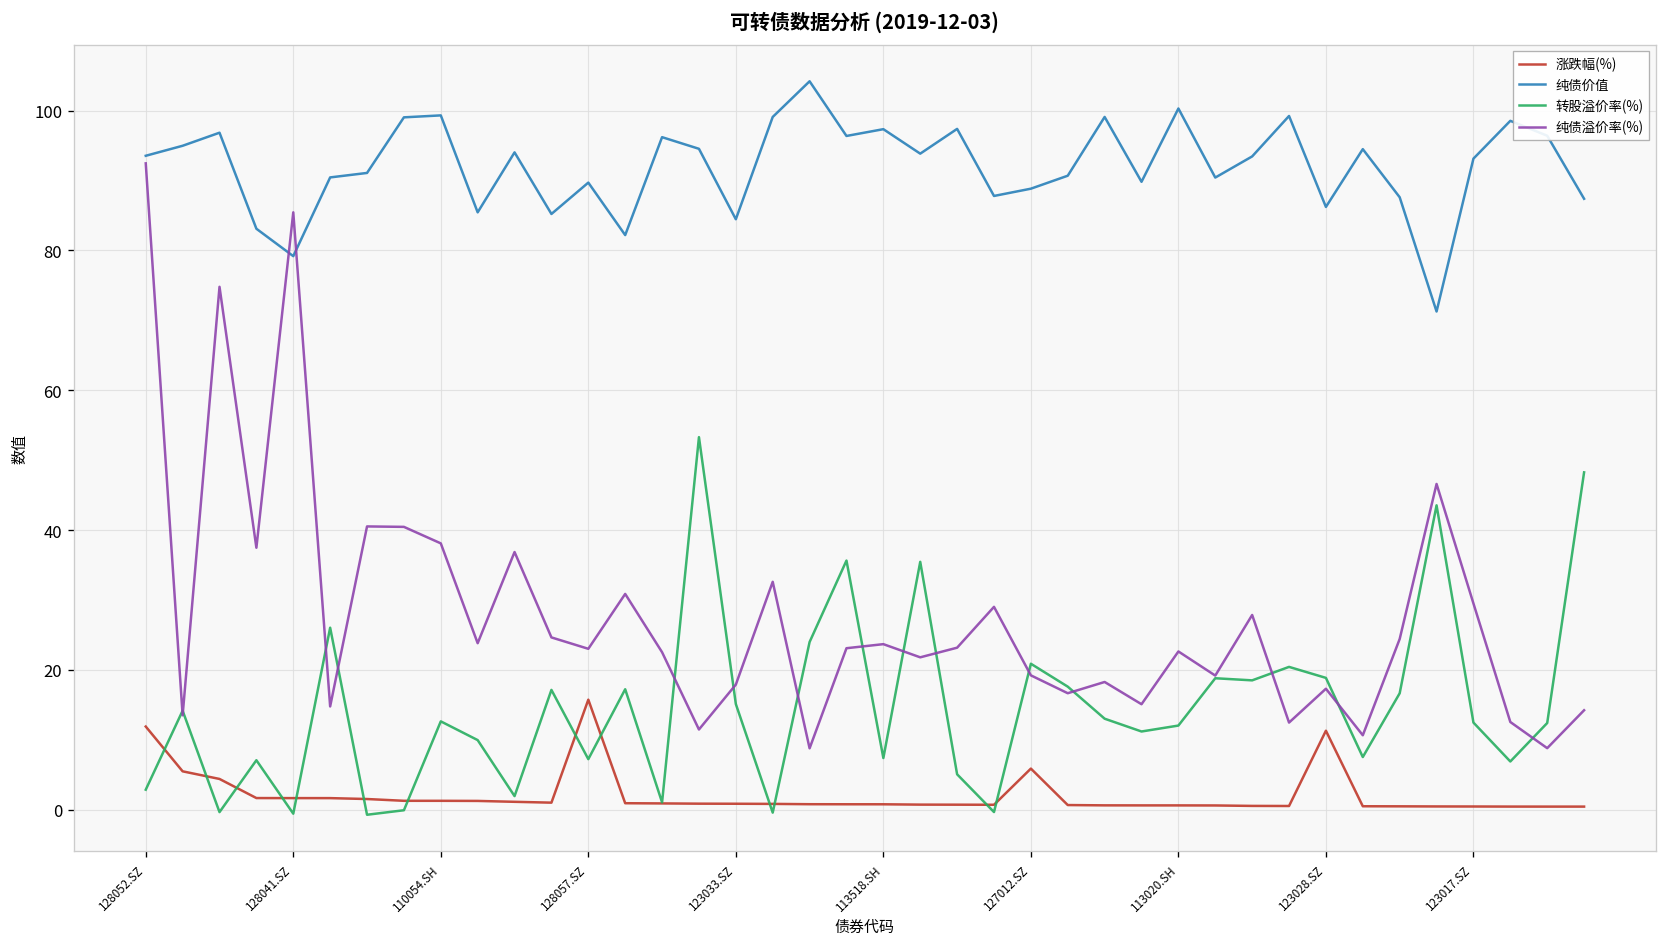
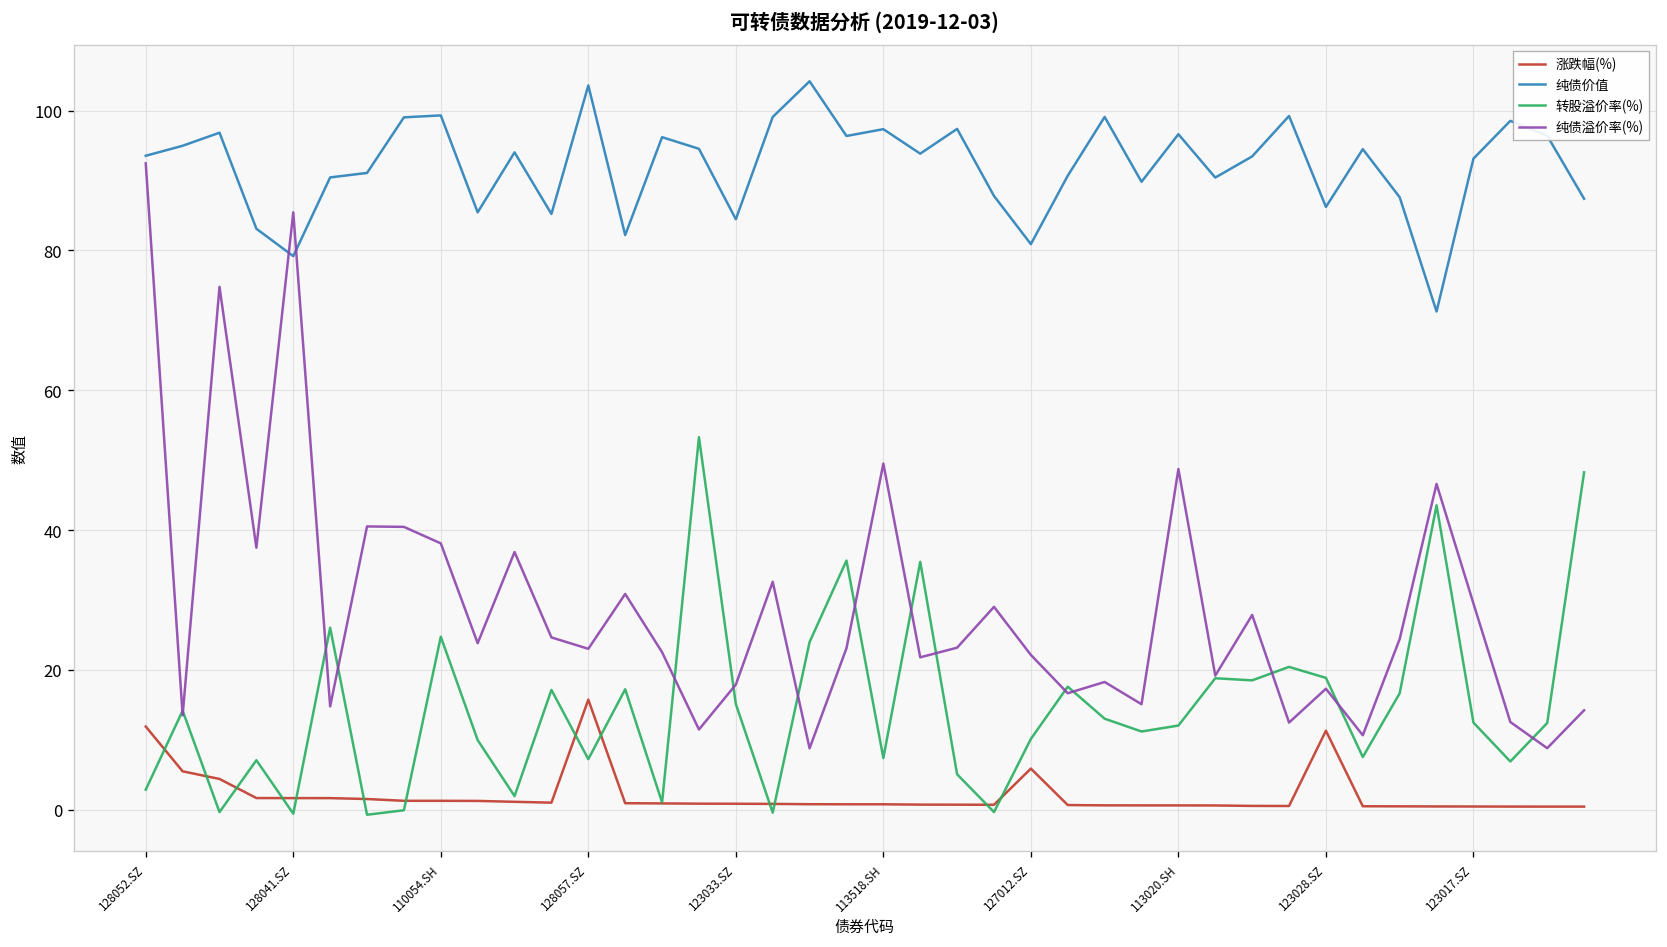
  {
    "涨跌幅(%)": {
      "128052.SZ": 12,
      "128041.SZ": 2,
      "110054.SH": 1,
      "128057.SZ": 16,
      "123033.SZ": 1,
      "113518.SH": 1,
      "127012.SZ": 6,
      "113020.SH": 1,
      "123028.SZ": 11,
      "123017.SZ": 0
    },
    "纯债价值": {
      "128052.SZ": 94,
      "128041.SZ": 79,
      "110054.SH": 99,
-     "128057.SZ": 90,
+     "128057.SZ": 104,
      "123033.SZ": 84,
      "113518.SH": 97,
-     "127012.SZ": 89,
-     "113020.SH": 100,
+     "127012.SZ": 81,
+     "113020.SH": 97,
      "123028.SZ": 86,
      "123017.SZ": 93
    },
    "转股溢价率(%)": {
      "128052.SZ": 3,
      "128041.SZ": -1,
-     "110054.SH": 13,
+     "110054.SH": 25,
      "128057.SZ": 7,
      "123033.SZ": 15,
      "113518.SH": 7,
-     "127012.SZ": 21,
+     "127012.SZ": 10,
      "113020.SH": 12,
      "123028.SZ": 19,
      "123017.SZ": 12
    },
    "纯债溢价率(%)": {
      "128052.SZ": 92,
      "128041.SZ": 85,
      "110054.SH": 38,
      "128057.SZ": 23,
      "123033.SZ": 18,
-     "113518.SH": 24,
-     "127012.SZ": 19,
-     "113020.SH": 23,
+     "113518.SH": 50,
+     "127012.SZ": 22,
+     "113020.SH": 49,
      "123028.SZ": 17,
      "123017.SZ": 29
    }
  }
